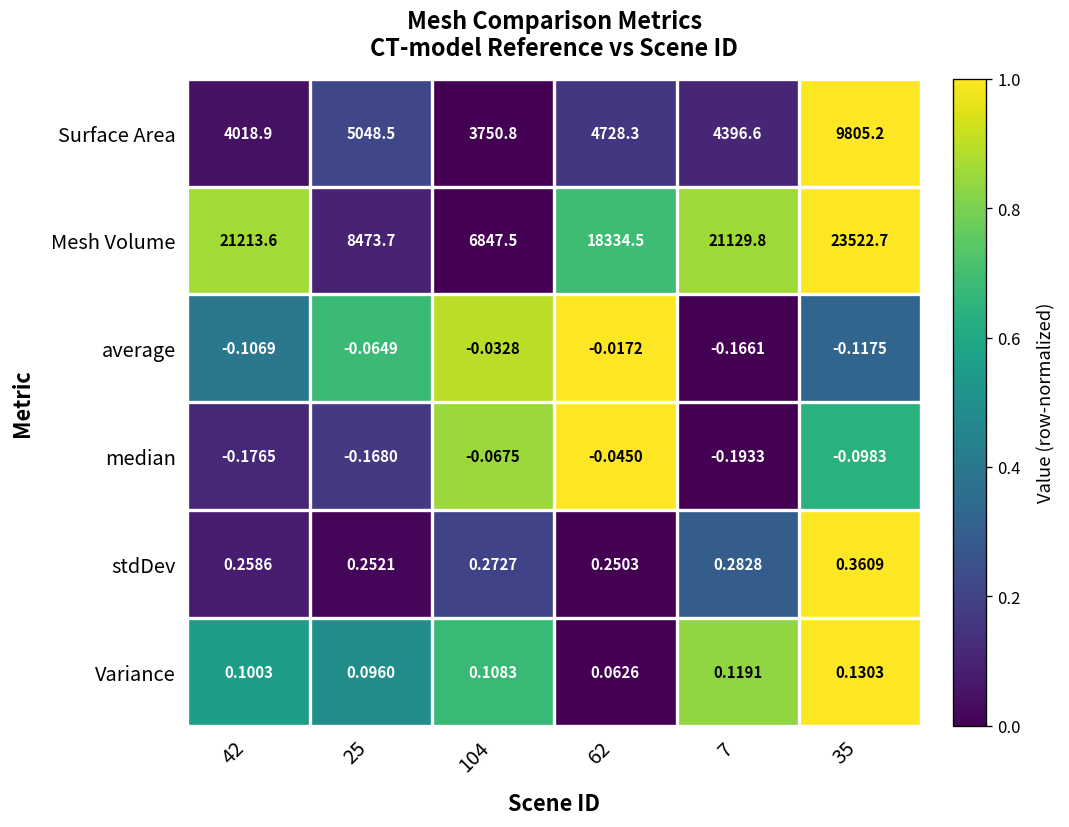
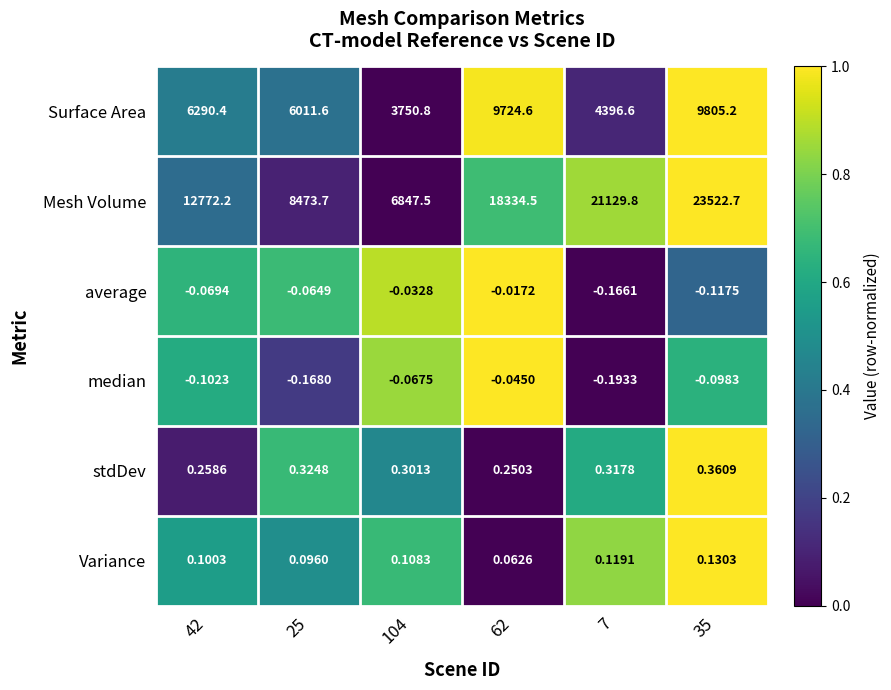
  {
    "Surface Area": {
-     "42": 4018.9,
-     "25": 5048.5,
+     "42": 6290.4,
+     "25": 6011.6,
      "104": 3750.8,
-     "62": 4728.3,
+     "62": 9724.6,
      "7": 4396.6,
      "35": 9805.2
    },
    "Mesh Volume": {
-     "42": 21213.6,
+     "42": 12772.2,
      "25": 8473.7,
      "104": 6847.5,
      "62": 18334.5,
      "7": 21129.8,
      "35": 23522.7
    },
    "average": {
-     "42": -0.1069,
+     "42": -0.0694,
      "25": -0.0649,
      "104": -0.0328,
      "62": -0.0172,
      "7": -0.1661,
      "35": -0.1175
    },
    "median": {
-     "42": -0.1765,
+     "42": -0.1023,
      "25": -0.1680,
      "104": -0.0675,
      "62": -0.0450,
      "7": -0.1933,
      "35": -0.0983
    },
    "stdDev": {
      "42": 0.2586,
-     "25": 0.2521,
-     "104": 0.2727,
+     "25": 0.3248,
+     "104": 0.3013,
      "62": 0.2503,
-     "7": 0.2828,
+     "7": 0.3178,
      "35": 0.3609
    },
    "Variance": {
      "42": 0.1003,
      "25": 0.0960,
      "104": 0.1083,
      "62": 0.0626,
      "7": 0.1191,
      "35": 0.1303
    }
  }
